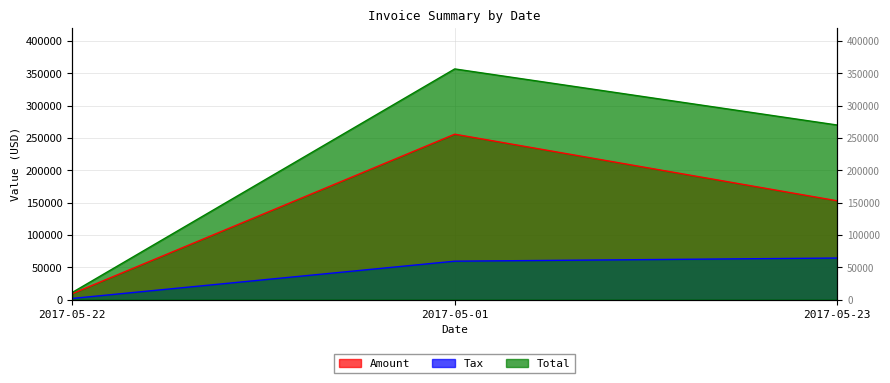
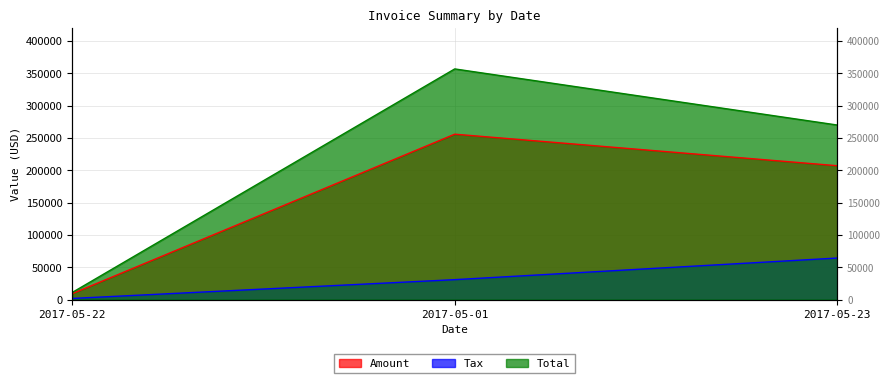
  {
    "Amount": {
      "2017-05-01": 260000,
-     "2017-05-23": 150000
+     "2017-05-23": 210000
    },
    "Tax": {
      "2017-05-22": 0,
-     "2017-05-01": 60000,
+     "2017-05-01": 30000,
      "2017-05-23": 60000
    },
    "Total": {
      "2017-05-01": 360000,
      "2017-05-23": 270000
    }
  }
